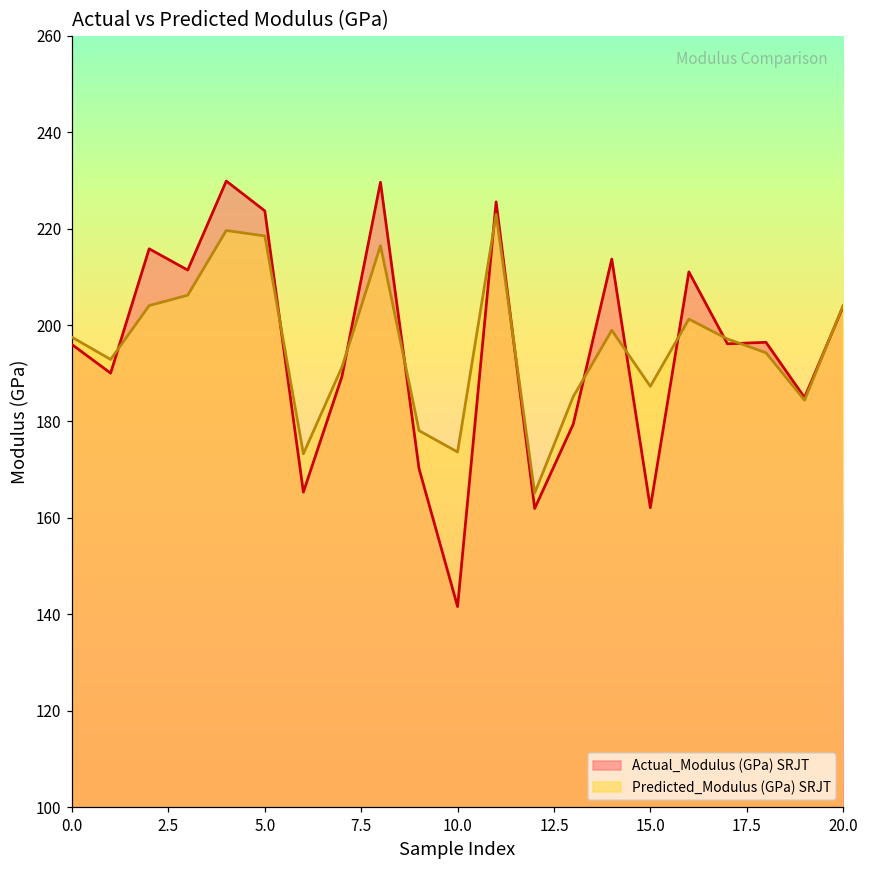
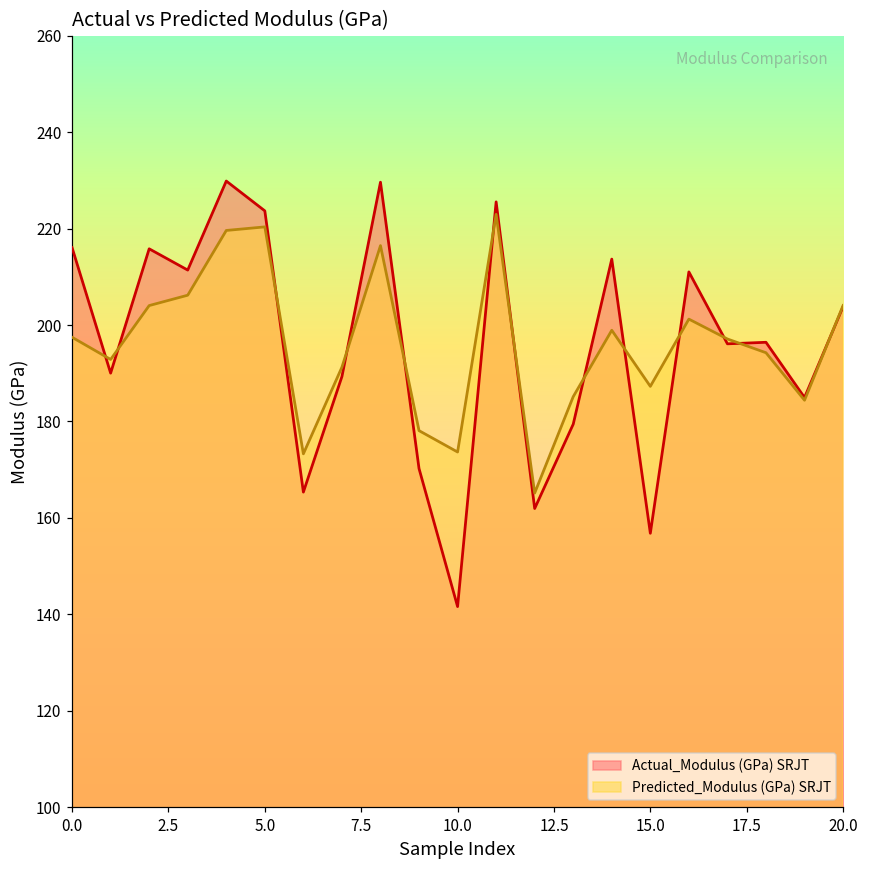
  {
    "Actual_Modulus (GPa) SRJT": {
-     "0.0": 196,
+     "0.0": 216,
      "5.0": 224,
      "10.0": 142,
-     "15.0": 162
+     "15.0": 157
    },
    "Predicted_Modulus (GPa) SRJT": {
      "0.0": 197,
-     "5.0": 218,
+     "5.0": 220,
      "10.0": 174,
      "15.0": 187
    }
  }
